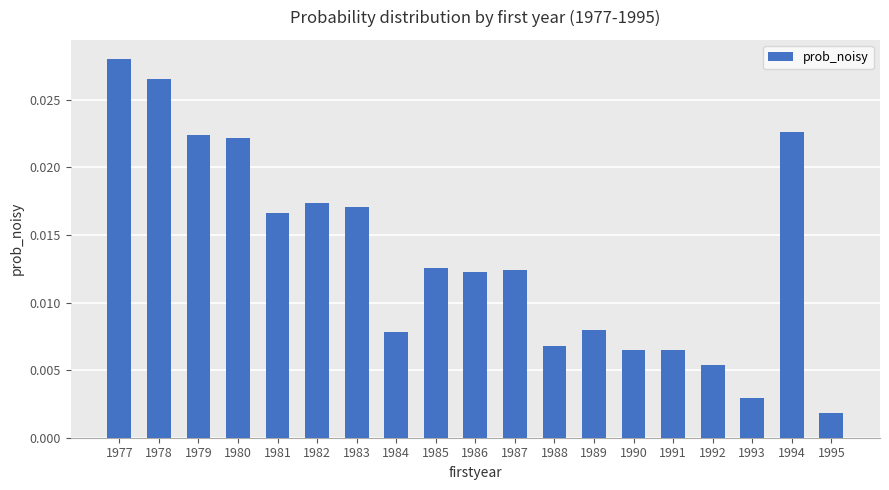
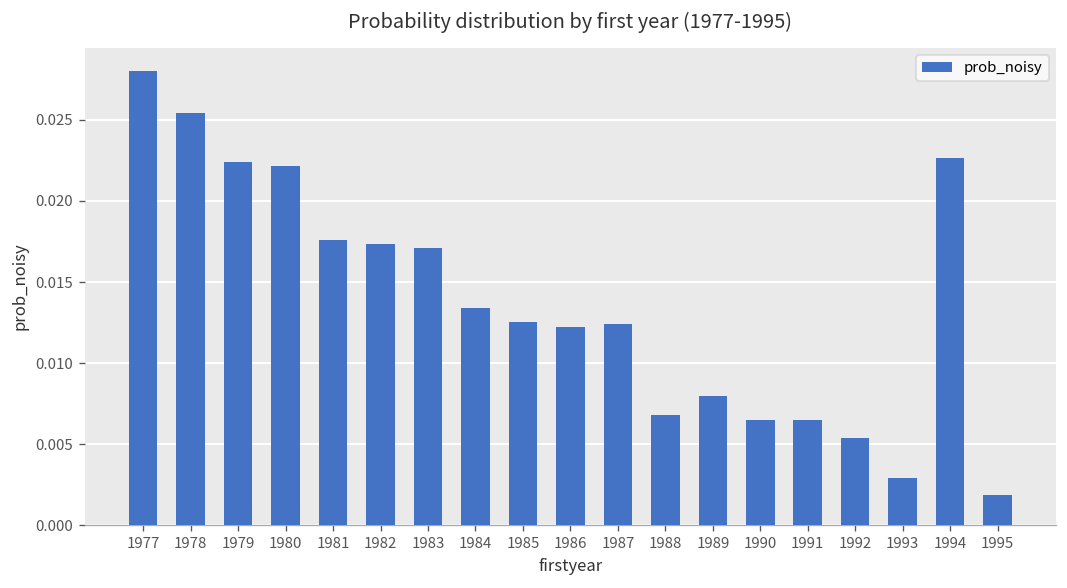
  {
    "1977": 0.0280,
-   "1978": 0.0265,
+   "1978": 0.0254,
    "1979": 0.0224,
    "1980": 0.0222,
-   "1981": 0.0166,
+   "1981": 0.0176,
    "1982": 0.0174,
    "1983": 0.0171,
-   "1984": 0.0078,
+   "1984": 0.0134,
    "1985": 0.0126,
    "1986": 0.0122,
    "1987": 0.0124,
    "1988": 0.0068,
    "1989": 0.0080,
    "1990": 0.0065,
    "1991": 0.0065,
    "1992": 0.0054,
    "1993": 0.0029,
    "1994": 0.0227,
    "1995": 0.0019
  }
